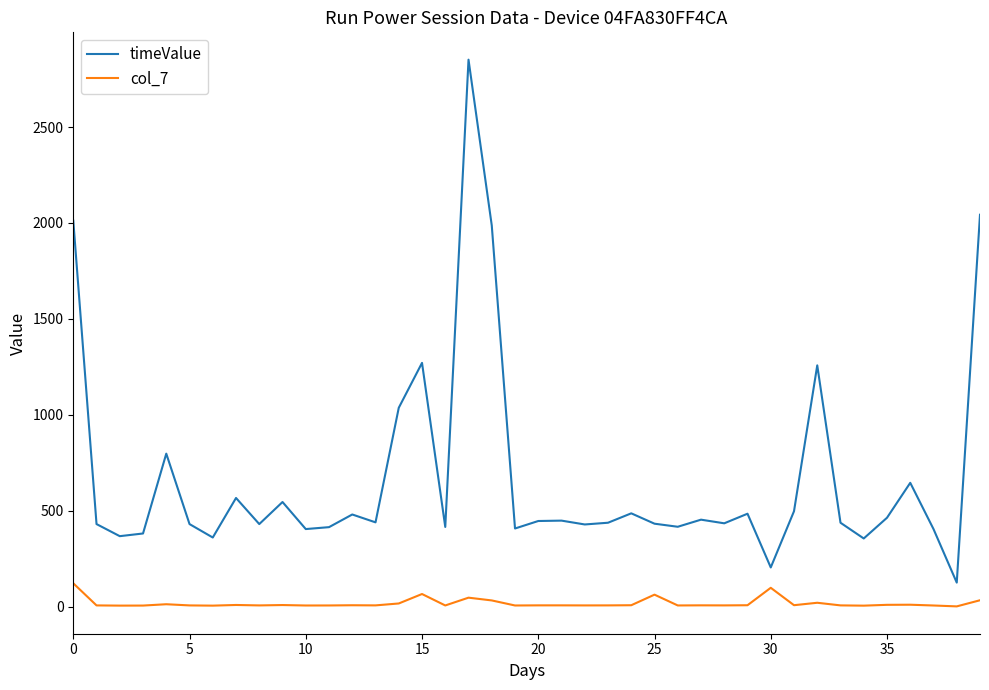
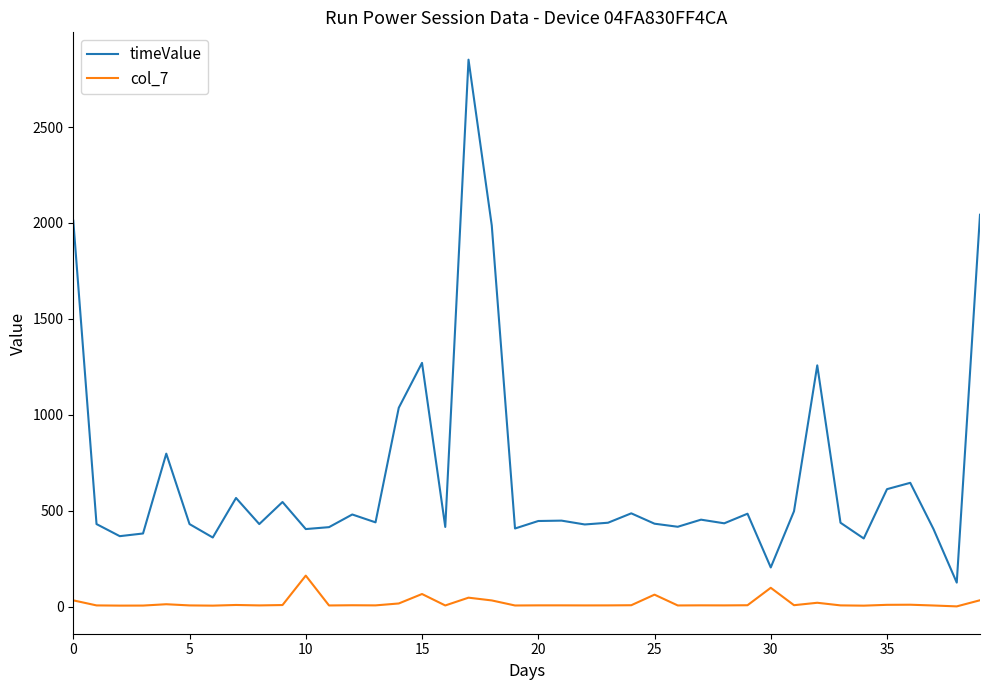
  {
    "timeValue": {
      "0": 2010,
      "5": 430,
      "10": 410,
      "15": 1270,
      "20": 450,
      "25": 430,
      "30": 210,
-     "35": 460
+     "35": 610
    },
    "col_7": {
-     "0": 120,
+     "0": 30,
      "5": 10,
-     "10": 10,
+     "10": 160,
      "15": 70,
      "20": 10,
      "25": 60,
      "30": 100,
      "35": 10
    }
  }
